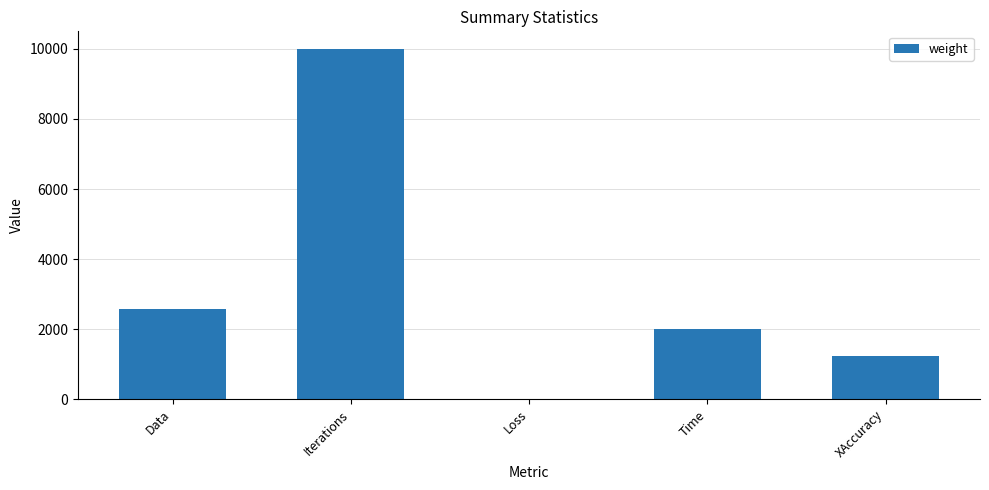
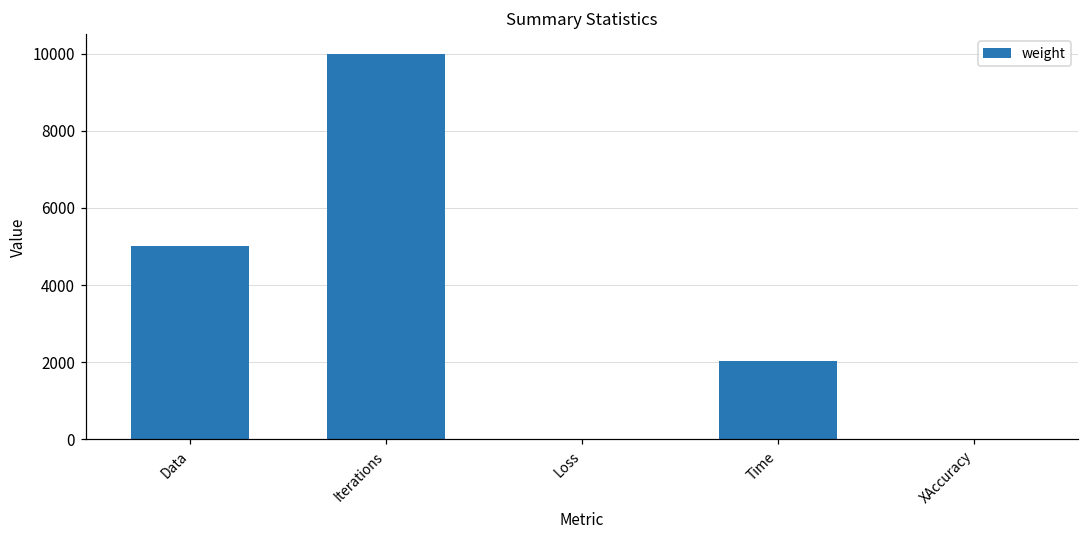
  {
-   "Data": 2600,
+   "Data": 5000,
    "Iterations": 10000,
    "Time": 2000,
-   "XAccuracy": 1200
+   "XAccuracy": 0
  }
